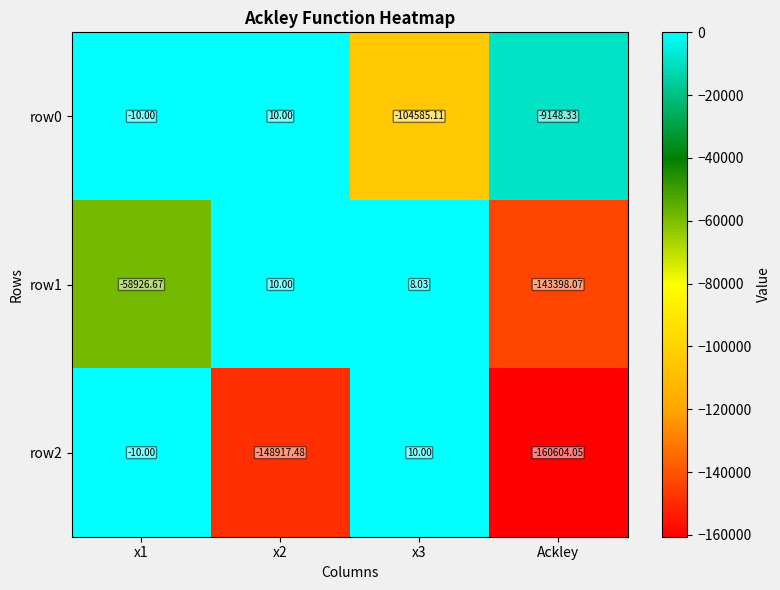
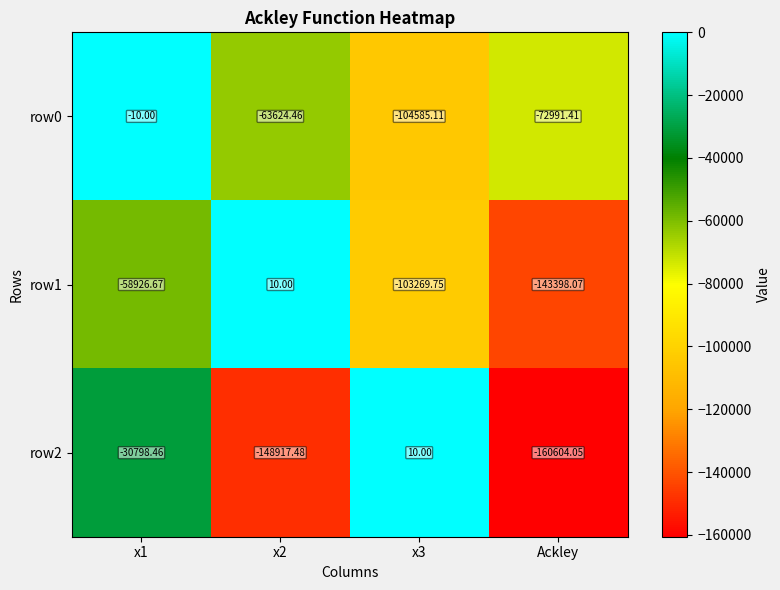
  {
    "row0": {
-     "x2": 10.00,
-     "Ackley": -9148.33
+     "x2": -63624.46,
+     "Ackley": -72991.41
    },
    "row1": {
-     "x3": 8.03
+     "x3": -103269.75
    },
    "row2": {
-     "x1": -10.00
+     "x1": -30798.46
    }
  }
